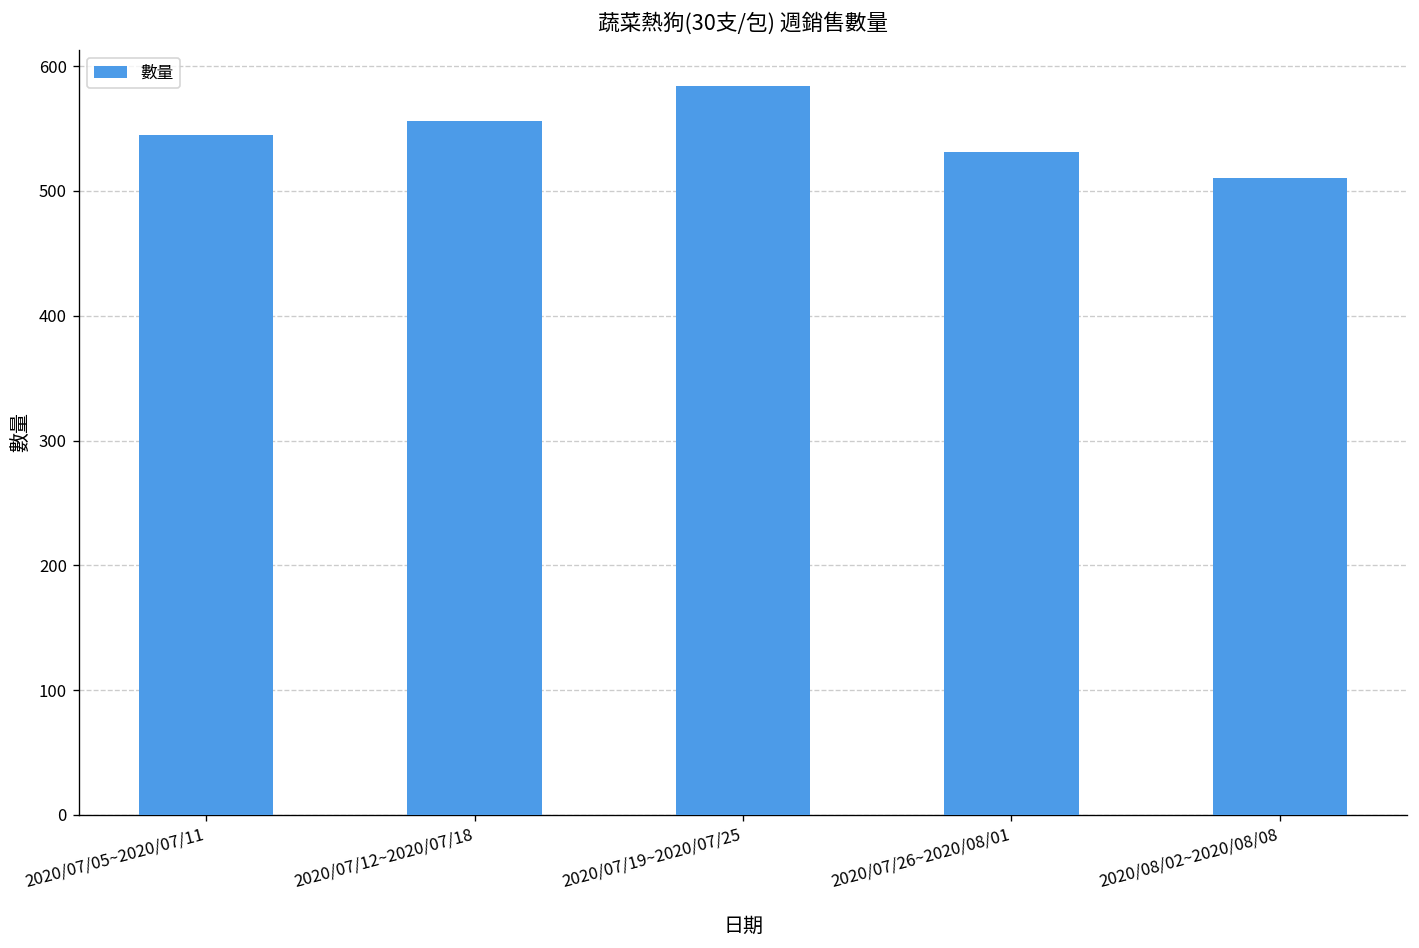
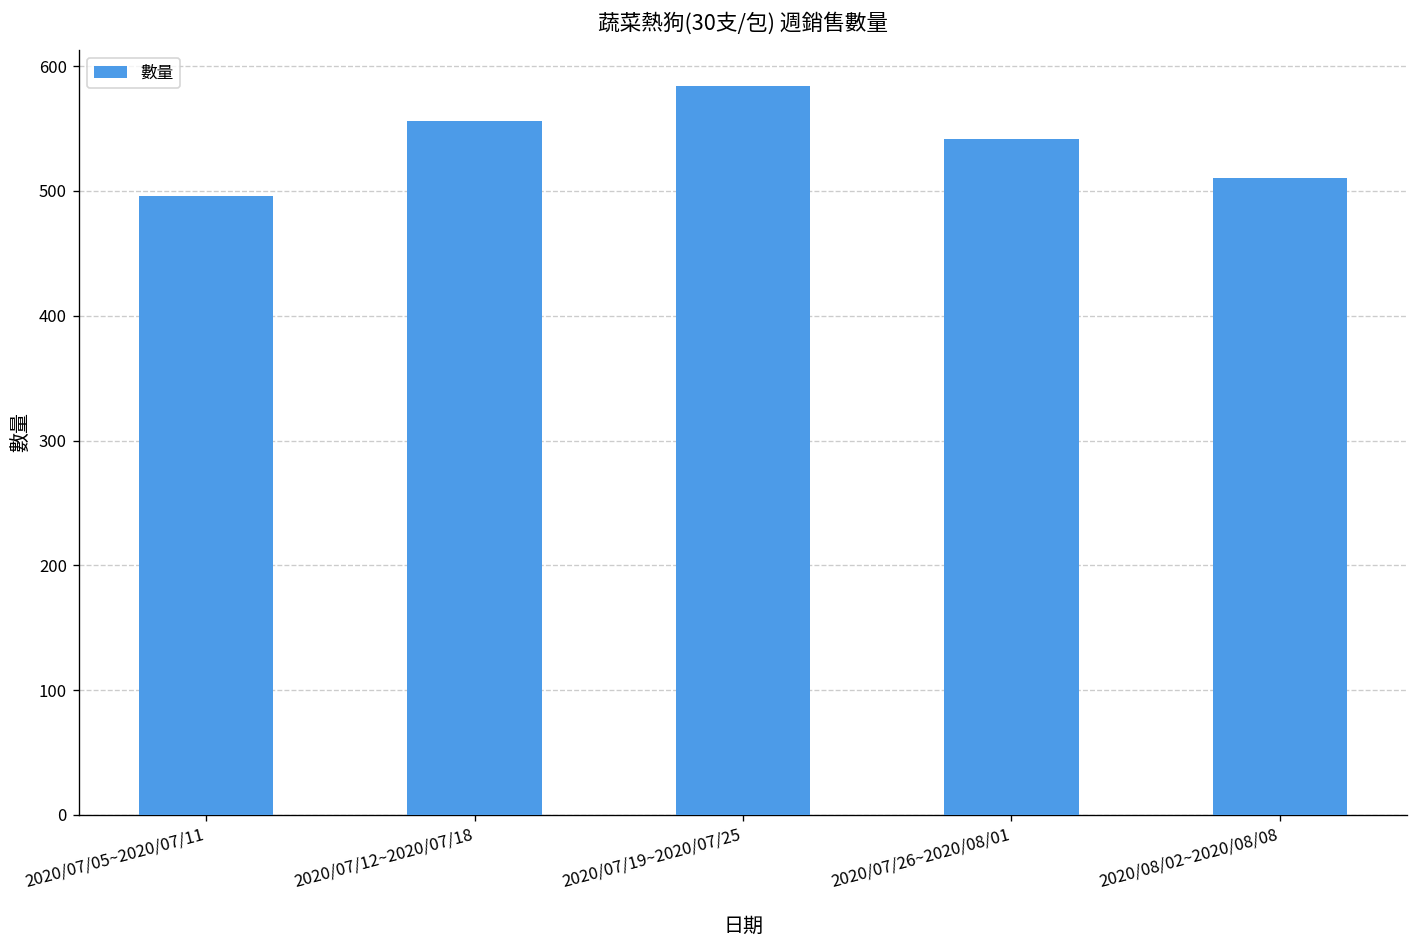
  {
-   "2020/07/05~2020/07/11": 545,
+   "2020/07/05~2020/07/11": 496,
    "2020/07/12~2020/07/18": 556,
    "2020/07/19~2020/07/25": 584,
-   "2020/07/26~2020/08/01": 531,
+   "2020/07/26~2020/08/01": 542,
    "2020/08/02~2020/08/08": 510
  }
